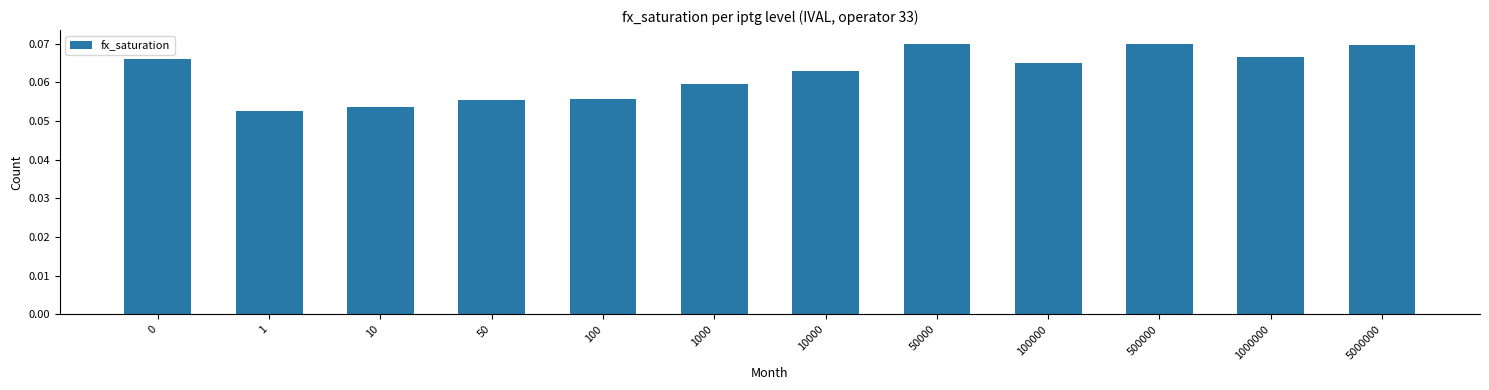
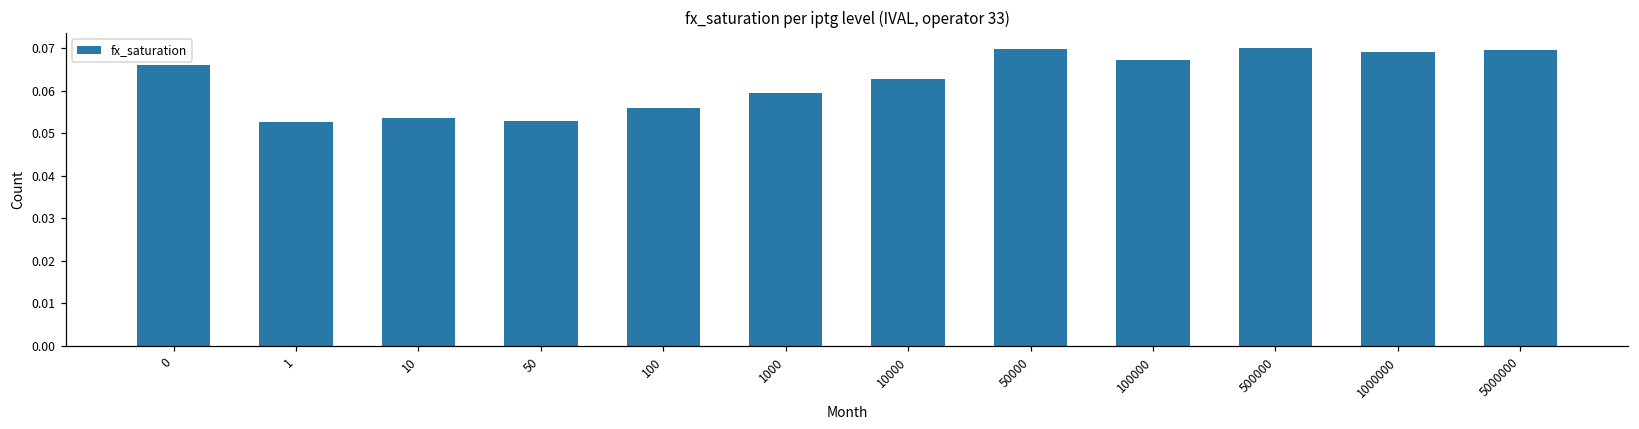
  {
    "0": 0.066,
    "1": 0.053,
    "10": 0.054,
-   "50": 0.056,
+   "50": 0.053,
    "100": 0.056,
    "1000": 0.060,
    "10000": 0.063,
    "50000": 0.070,
-   "100000": 0.065,
+   "100000": 0.067,
    "500000": 0.070,
-   "1000000": 0.067,
+   "1000000": 0.069,
    "5000000": 0.070
  }
